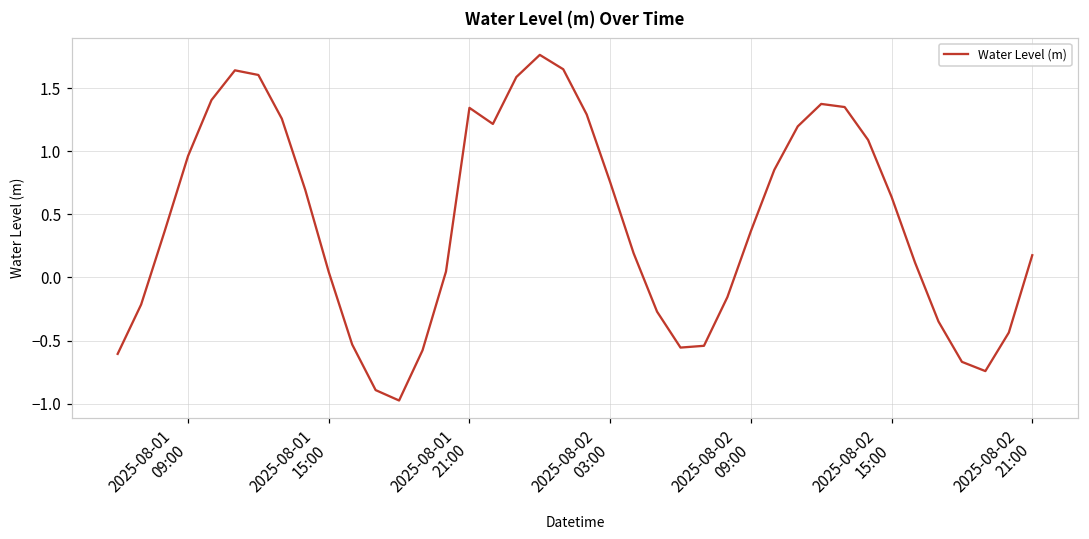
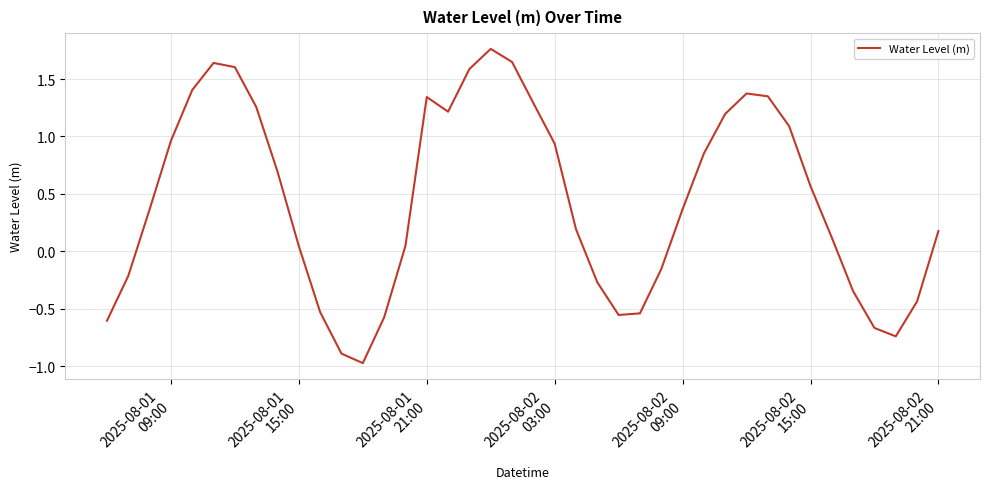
  {
    "2025-08-01 09:00": 0.96,
    "2025-08-01 15:00": 0.04,
    "2025-08-01 21:00": 1.34,
-   "2025-08-02 03:00": 0.76,
+   "2025-08-02 03:00": 0.94,
    "2025-08-02 09:00": 0.37,
-   "2025-08-02 15:00": 0.64,
+   "2025-08-02 15:00": 0.57,
    "2025-08-02 21:00": 0.18
  }
